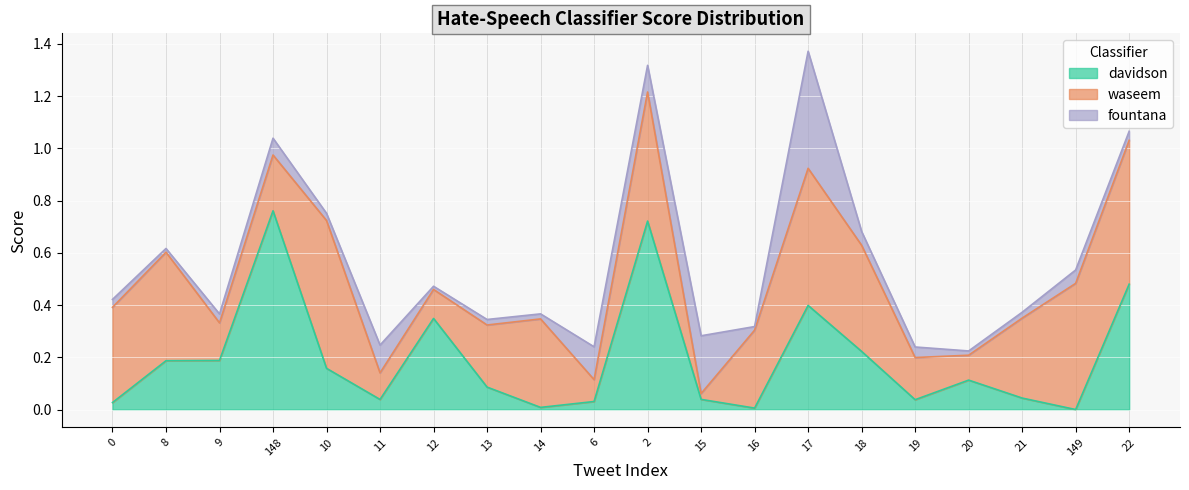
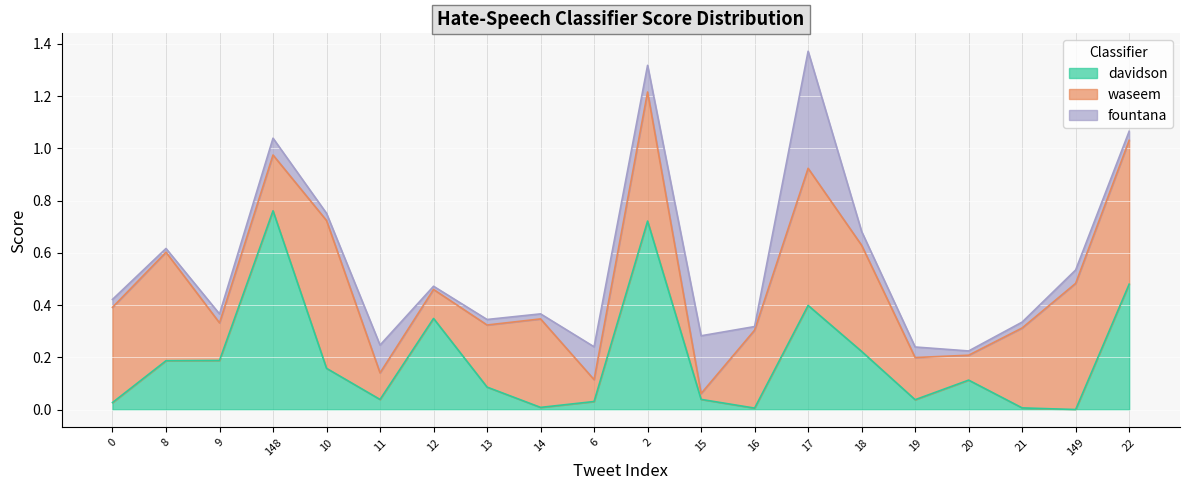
  {
    "davidson": {
      "0": 0.03,
      "8": 0.19,
      "9": 0.19,
      "148": 0.76,
      "10": 0.16,
      "11": 0.04,
      "12": 0.35,
      "13": 0.09,
      "14": 0.01,
      "6": 0.03,
      "2": 0.72,
      "15": 0.04,
      "16": 0.01,
      "17": 0.40,
      "18": 0.22,
      "19": 0.04,
      "20": 0.11,
-     "21": 0.04,
+     "21": 0.01,
      "149": 0.00,
      "22": 0.48
    },
    "waseem": {
      "0": 0.36,
      "8": 0.42,
      "9": 0.14,
      "148": 0.21,
      "10": 0.57,
      "11": 0.10,
      "12": 0.11,
      "13": 0.24,
      "14": 0.34,
      "6": 0.08,
      "2": 0.49,
      "15": 0.02,
      "16": 0.30,
      "17": 0.52,
      "18": 0.41,
      "19": 0.16,
      "20": 0.10,
      "21": 0.31,
      "149": 0.48,
      "22": 0.55
    },
    "fountana": {
      "0": 0.03,
      "8": 0.01,
      "9": 0.03,
      "148": 0.06,
      "10": 0.03,
      "11": 0.11,
      "12": 0.01,
      "13": 0.02,
      "14": 0.02,
      "6": 0.13,
      "2": 0.10,
      "15": 0.22,
      "16": 0.01,
      "17": 0.45,
      "18": 0.05,
      "19": 0.04,
      "20": 0.02,
      "21": 0.02,
      "149": 0.05,
      "22": 0.03
    }
  }
